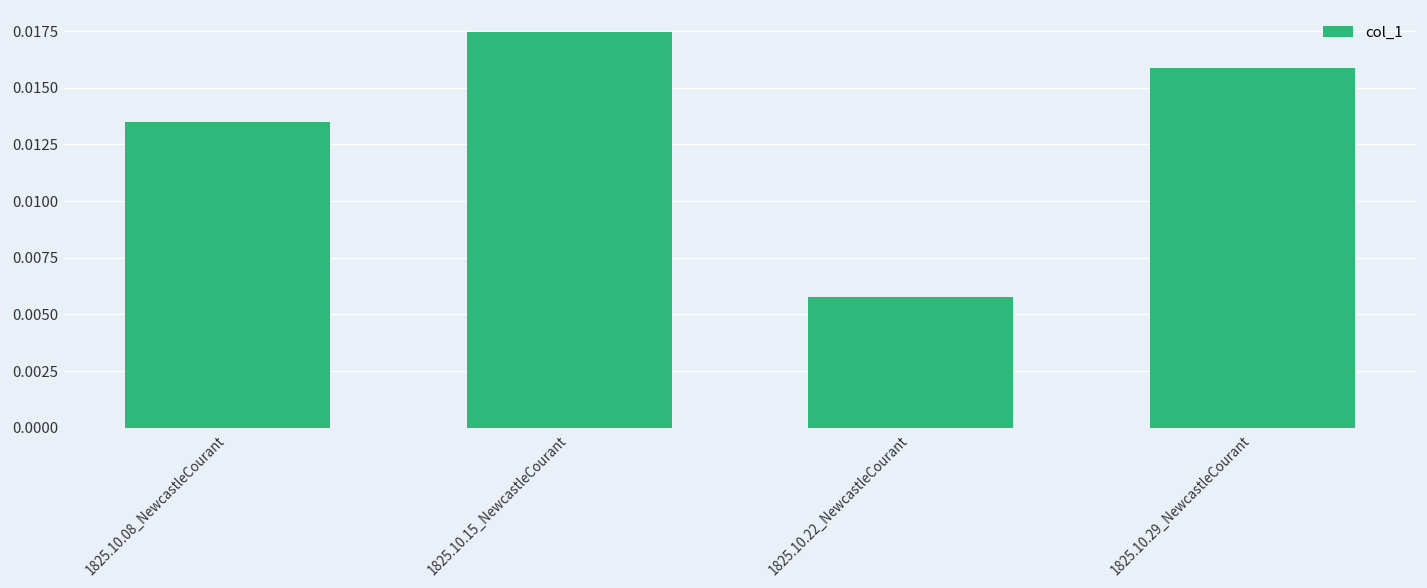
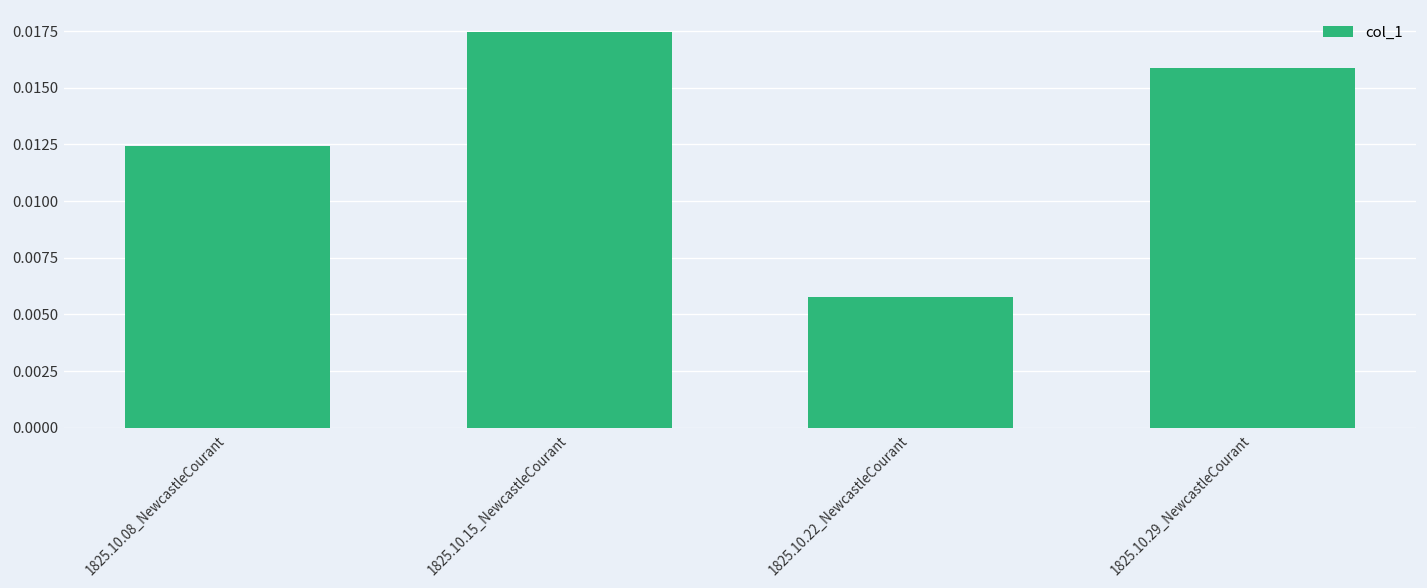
  {
-   "1825.10.08_NewcastleCourant": 0.0135,
+   "1825.10.08_NewcastleCourant": 0.0124,
    "1825.10.15_NewcastleCourant": 0.0175,
    "1825.10.22_NewcastleCourant": 0.0058,
    "1825.10.29_NewcastleCourant": 0.0159
  }
